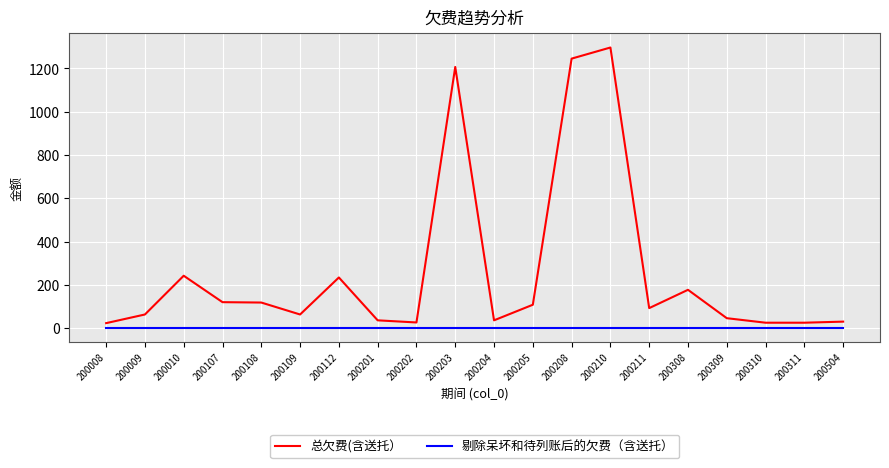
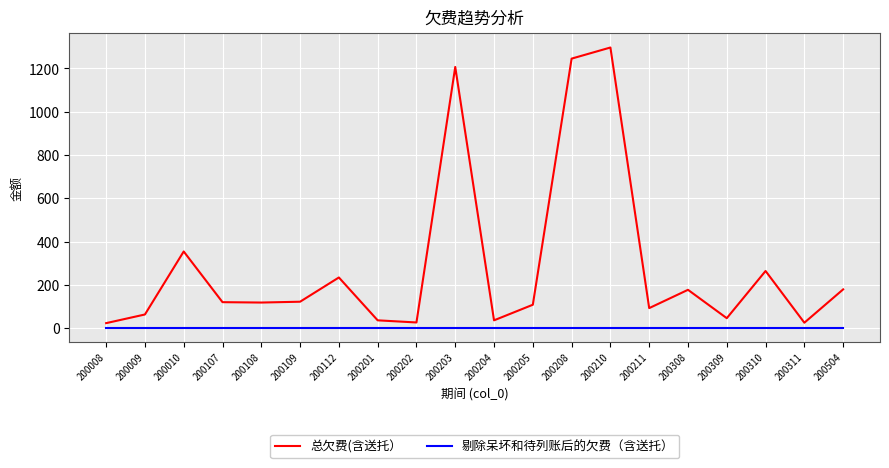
  {
    "总欠费(含送托）": {
      "200008": 20,
      "200009": 60,
-     "200010": 240,
+     "200010": 350,
      "200107": 120,
      "200108": 120,
-     "200109": 60,
+     "200109": 120,
      "200112": 230,
      "200201": 40,
      "200202": 30,
      "200203": 1210,
      "200204": 40,
      "200205": 110,
      "200208": 1250,
      "200210": 1300,
      "200211": 90,
      "200308": 180,
      "200309": 50,
-     "200310": 30,
+     "200310": 260,
      "200311": 30,
-     "200504": 30
+     "200504": 180
    },
    "剔除呆坏和待列账后的欠费（含送托）": {
      "200008": 0,
      "200009": 0,
      "200010": 0,
      "200107": 0,
      "200108": 0,
      "200109": 0,
      "200112": 0,
      "200201": 0,
      "200202": 0,
      "200203": 0,
      "200204": 0,
      "200205": 0,
      "200208": 0,
      "200210": 0,
      "200211": 0,
      "200308": 0,
      "200309": 0,
      "200310": 0,
      "200311": 0,
      "200504": 0
    }
  }
